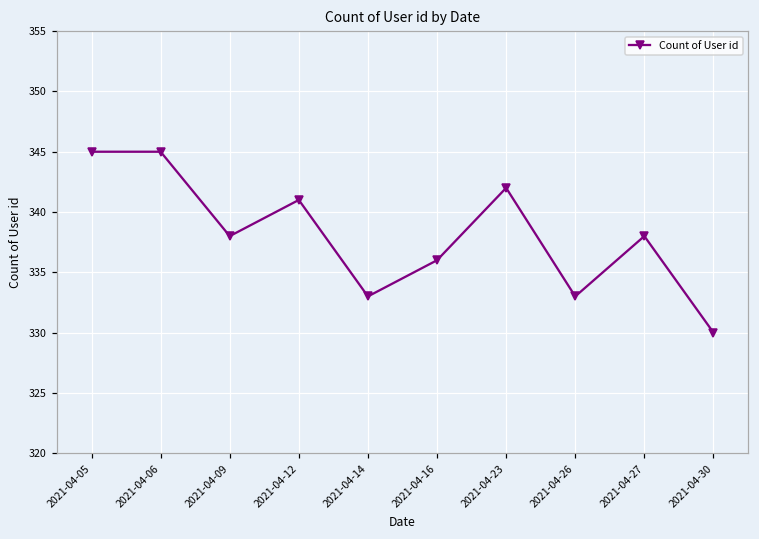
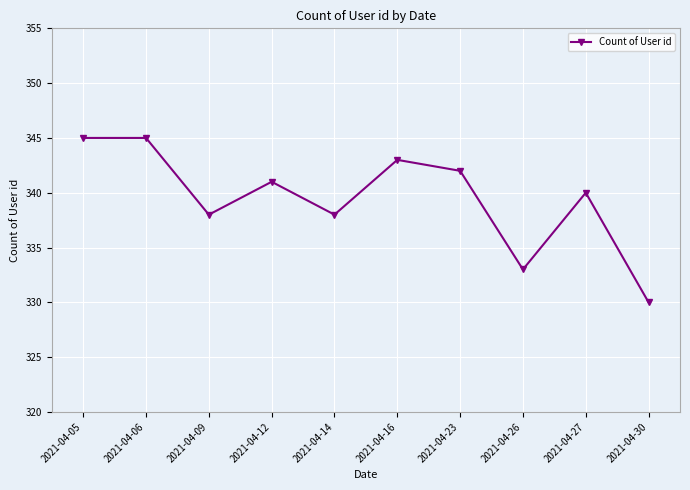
  {
    "2021-04-05": 345,
    "2021-04-06": 345,
    "2021-04-09": 338,
    "2021-04-12": 341,
-   "2021-04-14": 333,
-   "2021-04-16": 336,
+   "2021-04-14": 338,
+   "2021-04-16": 343,
    "2021-04-23": 342,
    "2021-04-26": 333,
-   "2021-04-27": 338,
+   "2021-04-27": 340,
    "2021-04-30": 330
  }
